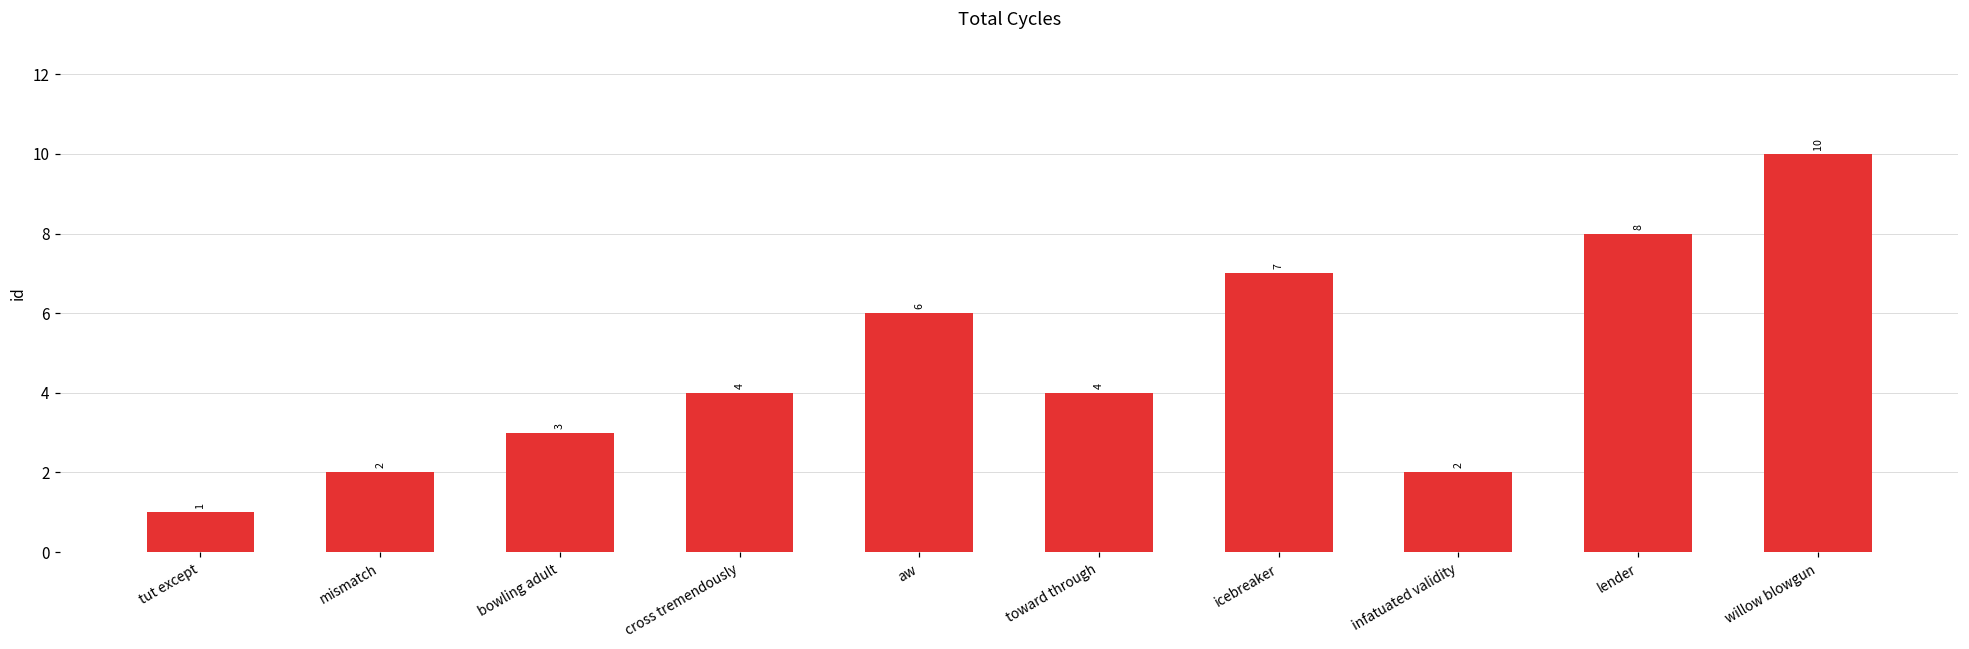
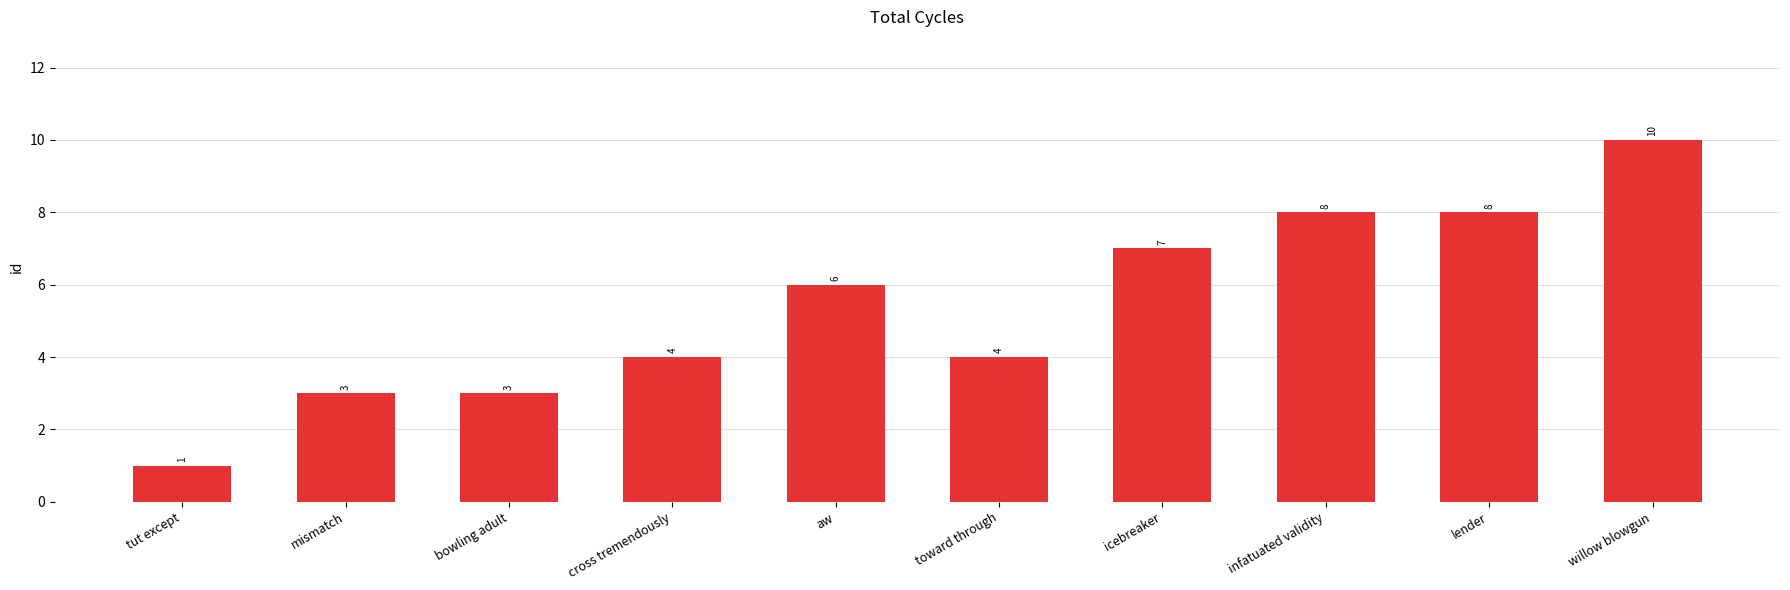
  {
    "tut except": 1,
-   "mismatch": 2,
+   "mismatch": 3,
    "bowling adult": 3,
    "cross tremendously": 4,
    "aw": 6,
    "toward through": 4,
    "icebreaker": 7,
-   "infatuated validity": 2,
+   "infatuated validity": 8,
    "lender": 8,
    "willow blowgun": 10
  }
